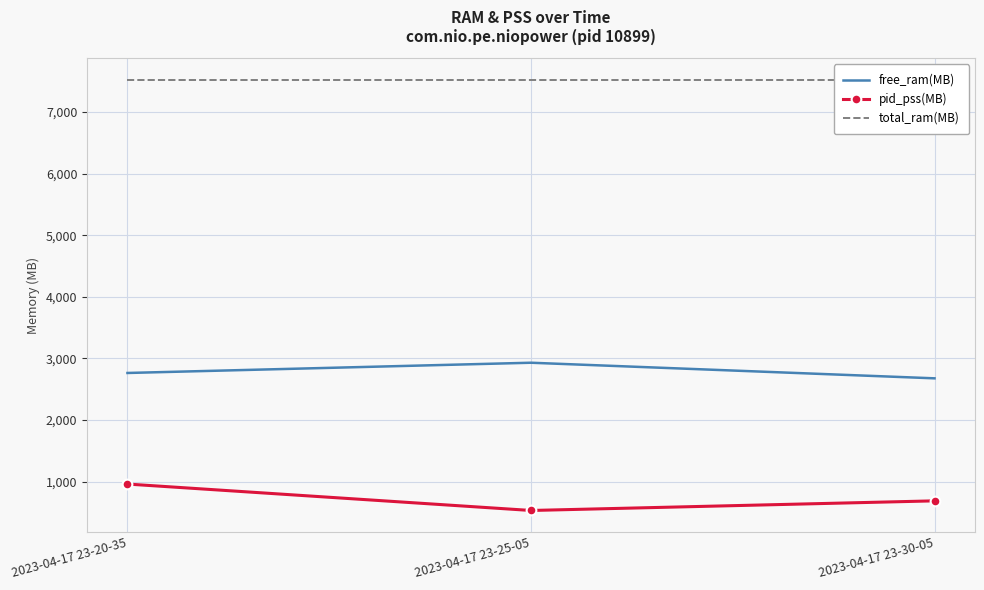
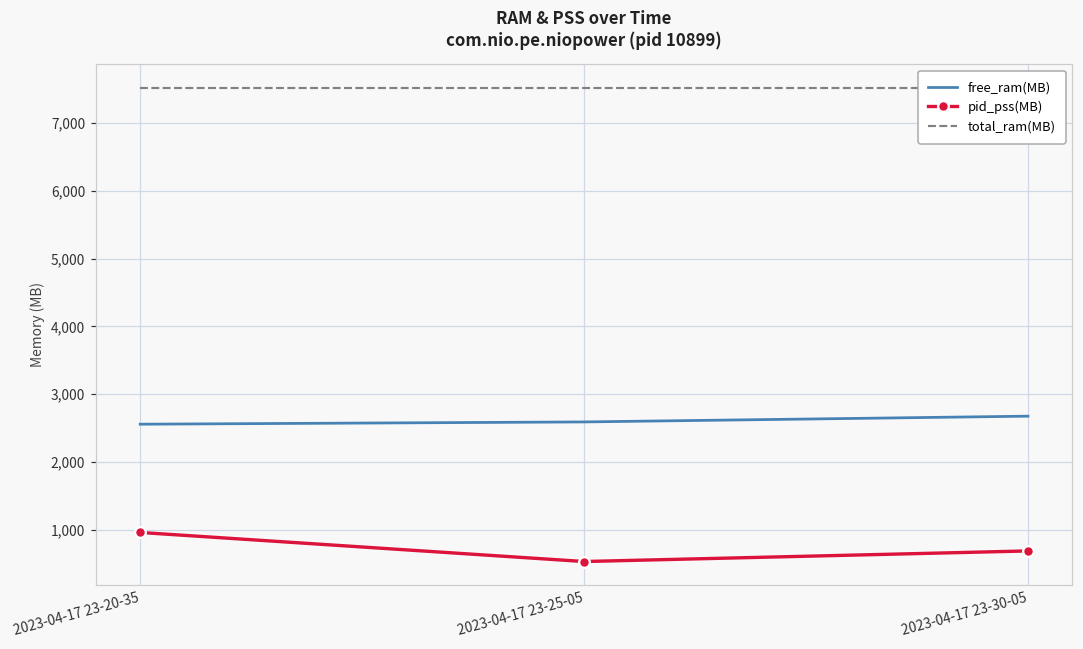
  {
    "free_ram(MB)": {
-     "2023-04-17 23-20-35": "2,800",
-     "2023-04-17 23-25-05": "2,900",
+     "2023-04-17 23-20-35": "2,600",
+     "2023-04-17 23-25-05": "2,600",
      "2023-04-17 23-30-05": "2,700"
    },
    "pid_pss(MB)": {
      "2023-04-17 23-20-35": "1,000",
      "2023-04-17 23-25-05": "500",
      "2023-04-17 23-30-05": "700"
    },
    "total_ram(MB)": {
      "2023-04-17 23-20-35": "7,500",
      "2023-04-17 23-25-05": "7,500"
    }
  }
